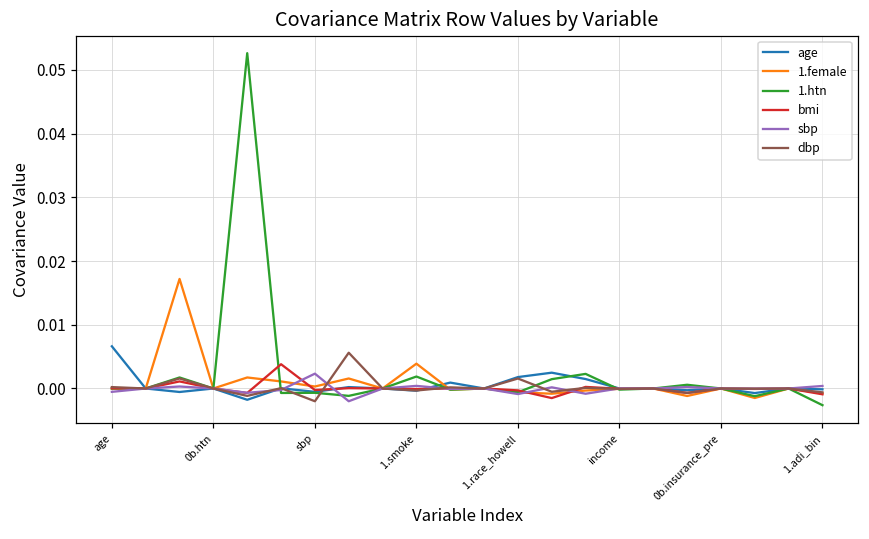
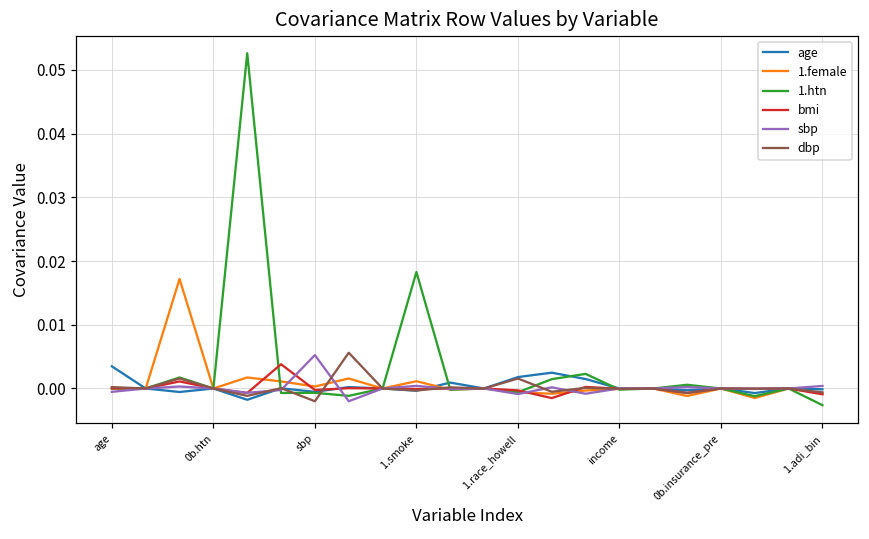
  {
    "age": {
-     "age": 0.007,
+     "age": 0.003,
      "1.adi_bin": 0.000
    },
    "1.female": {
      "sbp": 0.000,
-     "1.smoke": 0.004
+     "1.smoke": 0.001
    },
    "1.htn": {
-     "1.smoke": 0.002,
+     "1.smoke": 0.018,
      "1.adi_bin": -0.003
    },
    "sbp": {
      "age": -0.001,
-     "sbp": 0.002,
+     "sbp": 0.005,
      "1.smoke": 0.000,
      "1.adi_bin": 0.000
    },
    "dbp": {
      "sbp": -0.002
    }
  }
